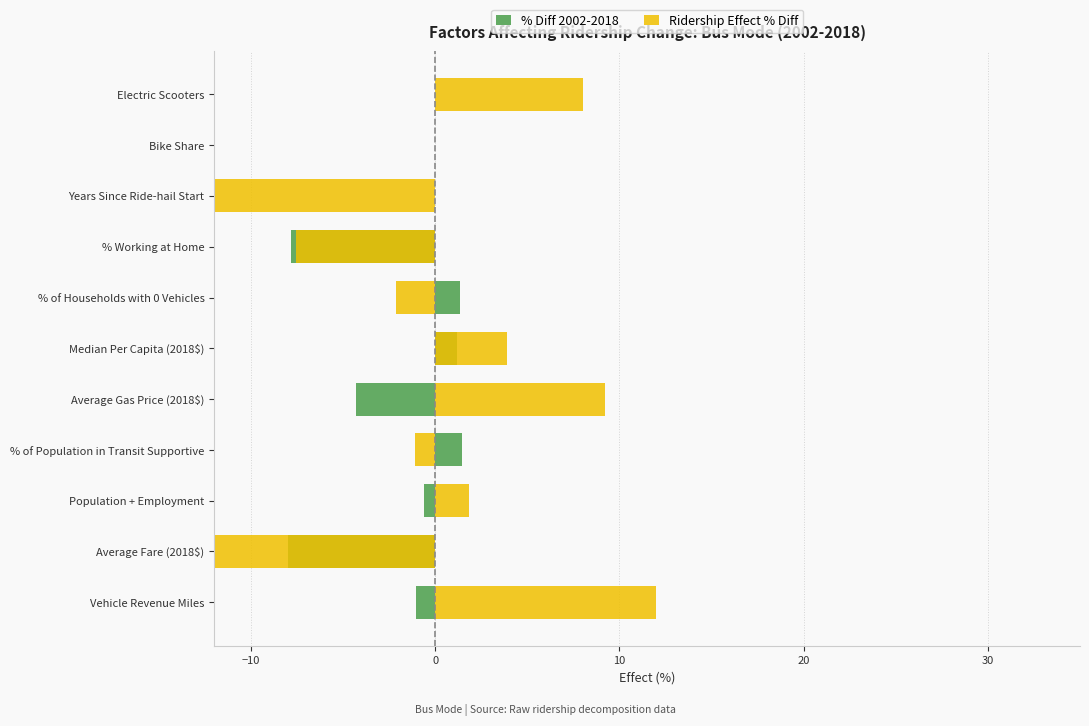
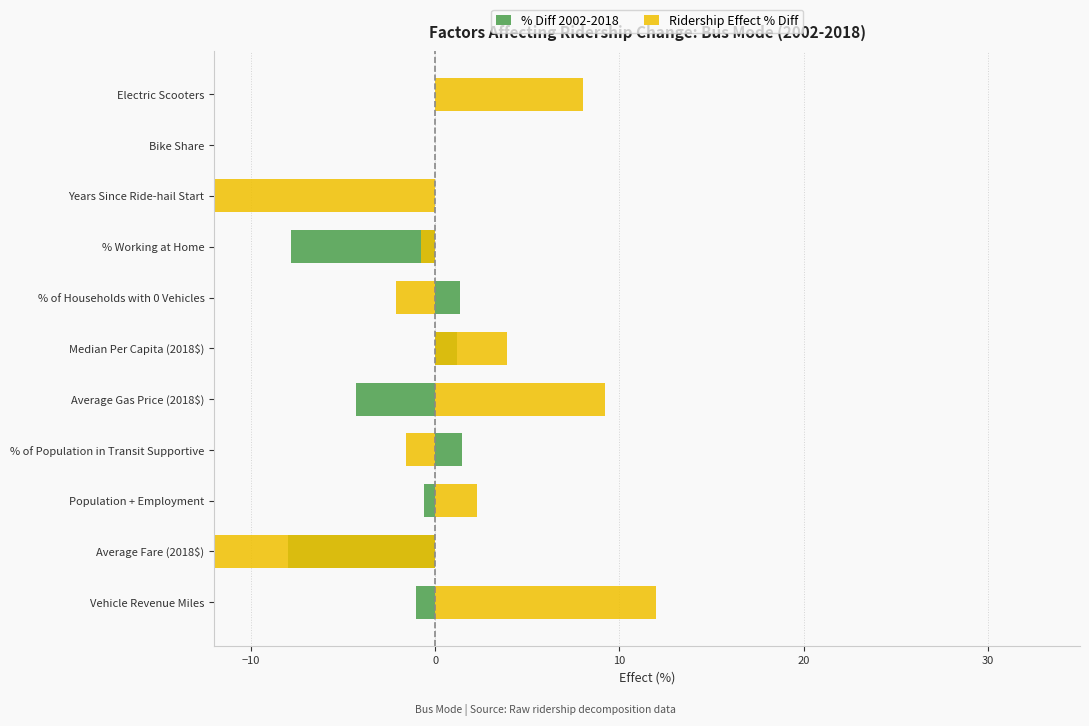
  {
    "% Diff 2002-2018": {
      "Electric Scooters": 0.0,
      "Bike Share": 0.0,
      "Years Since Ride-hail Start": 0.0,
      "% Working at Home": -7.8,
      "% of Households with 0 Vehicles": 1.3,
      "Average Gas Price (2018$)": -4.3,
      "% of Population in Transit Supportive": 1.4,
      "Population + Employment": -0.6,
      "Vehicle Revenue Miles": -1.0
    },
    "Ridership Effect % Diff": {
      "Electric Scooters": 8.0,
      "Bike Share": 0.0,
-     "% Working at Home": -7.6,
+     "% Working at Home": -0.8,
      "% of Households with 0 Vehicles": -2.1,
      "Median Per Capita (2018$)": 3.9,
      "Average Gas Price (2018$)": 9.2,
-     "% of Population in Transit Supportive": -1.1,
-     "Population + Employment": 1.8,
+     "% of Population in Transit Supportive": -1.6,
+     "Population + Employment": 2.3,
      "Vehicle Revenue Miles": 12.0
    }
  }
